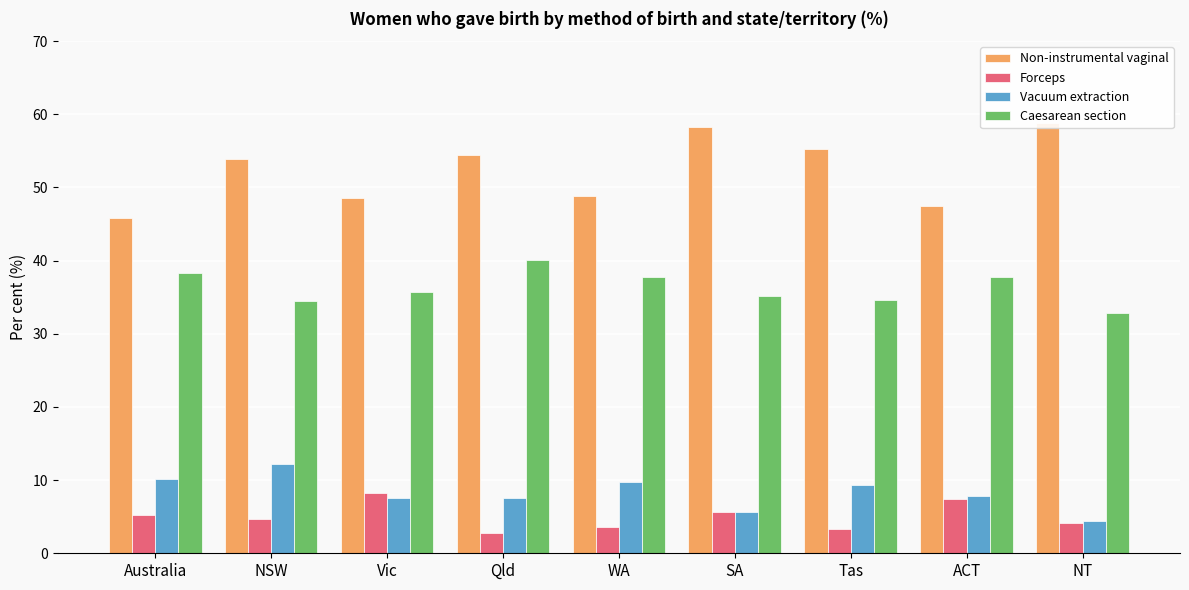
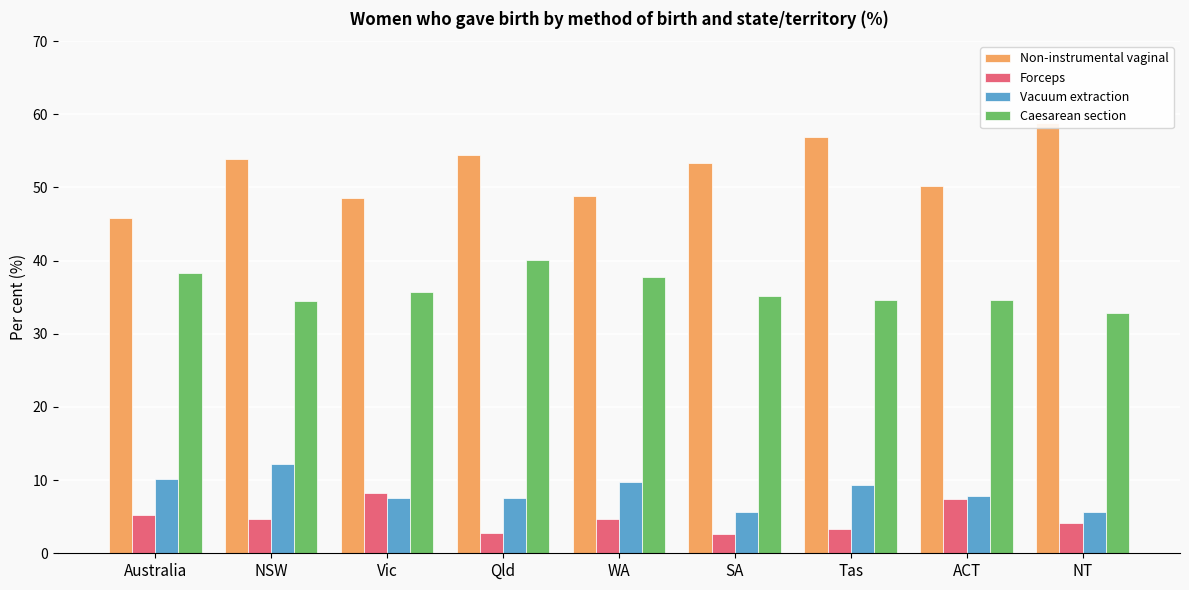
  {
    "Non-instrumental vaginal": {
      "Australia": 46,
      "NSW": 54,
      "Vic": 49,
      "Qld": 54,
      "WA": 49,
-     "SA": 58,
-     "Tas": 55,
-     "ACT": 48
+     "SA": 53,
+     "Tas": 57,
+     "ACT": 50
    },
    "Forceps": {
      "Australia": 5,
      "NSW": 5,
      "Vic": 8,
      "Qld": 3,
-     "WA": 4,
-     "SA": 6,
+     "WA": 5,
+     "SA": 3,
      "Tas": 3,
      "ACT": 7,
      "NT": 4
    },
    "Vacuum extraction": {
      "Australia": 10,
      "NSW": 12,
      "Vic": 8,
      "Qld": 8,
      "WA": 10,
      "SA": 6,
      "Tas": 9,
      "ACT": 8,
-     "NT": 4
+     "NT": 6
    },
    "Caesarean section": {
      "Australia": 38,
      "NSW": 35,
      "Vic": 36,
      "Qld": 40,
      "WA": 38,
      "SA": 35,
      "Tas": 35,
-     "ACT": 38,
+     "ACT": 35,
      "NT": 33
    }
  }
